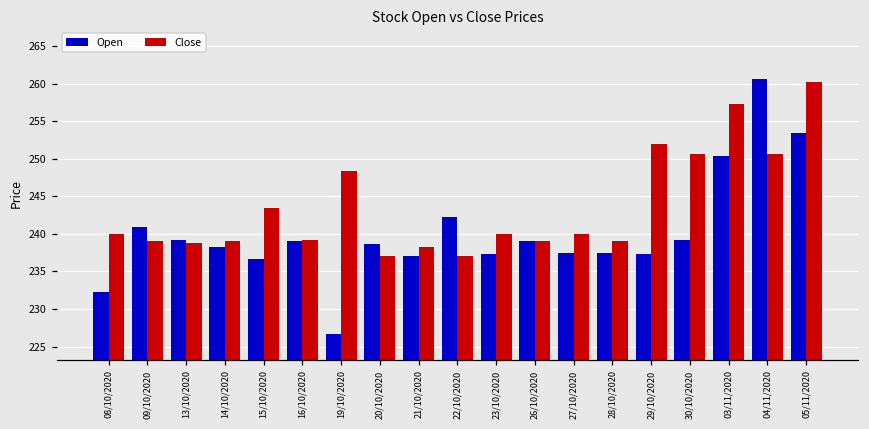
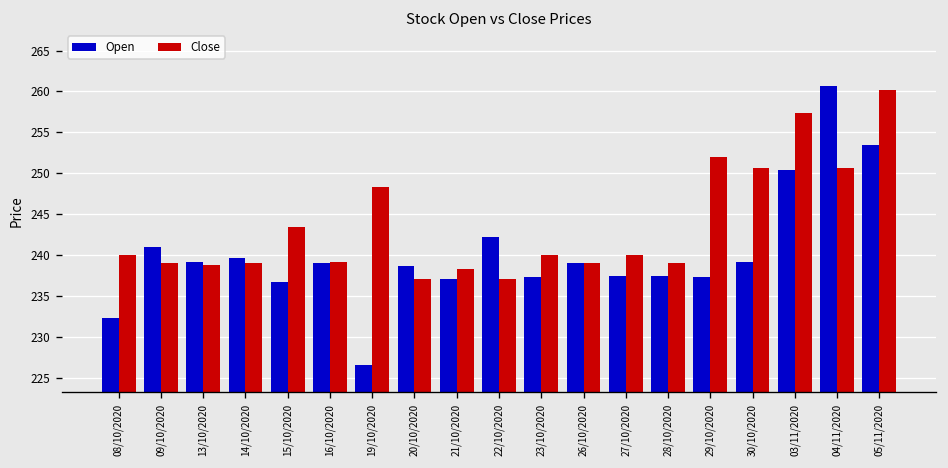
  {
    "Open": {
      "08/10/2020": 232,
      "09/10/2020": 241,
      "13/10/2020": 239,
-     "14/10/2020": 238,
+     "14/10/2020": 240,
      "15/10/2020": 237,
      "16/10/2020": 239,
      "19/10/2020": 227,
      "20/10/2020": 239,
      "21/10/2020": 237,
      "22/10/2020": 242,
      "23/10/2020": 237,
      "26/10/2020": 239,
      "27/10/2020": 237,
      "28/10/2020": 237,
      "29/10/2020": 237,
      "30/10/2020": 239,
      "03/11/2020": 250,
      "04/11/2020": 261,
      "05/11/2020": 253
    },
    "Close": {
      "08/10/2020": 240,
      "09/10/2020": 239,
      "13/10/2020": 239,
      "14/10/2020": 239,
      "15/10/2020": 243,
      "16/10/2020": 239,
      "19/10/2020": 248,
      "20/10/2020": 237,
      "21/10/2020": 238,
      "22/10/2020": 237,
      "23/10/2020": 240,
      "26/10/2020": 239,
      "27/10/2020": 240,
      "28/10/2020": 239,
      "29/10/2020": 252,
      "30/10/2020": 251,
      "03/11/2020": 257,
      "04/11/2020": 251,
      "05/11/2020": 260
    }
  }
